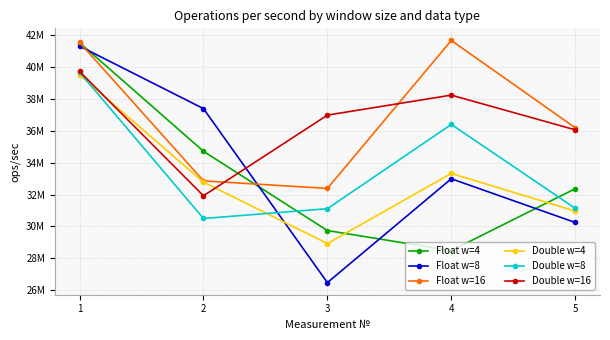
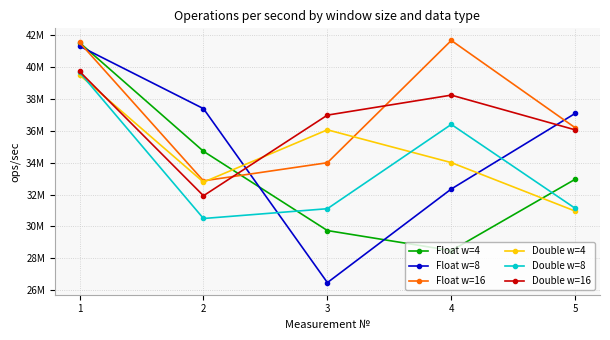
  {
    "Float w=4": {
      "2": 34700000,
      "3": 29700000,
-     "5": 32400000
+     "5": 33000000
    },
    "Float w=8": {
      "1": 41300000,
      "2": 37400000,
      "3": 26500000,
-     "4": 33000000,
-     "5": 30200000
+     "4": 32400000,
+     "5": 37100000
    },
    "Float w=16": {
-     "3": 32400000,
+     "3": 34000000,
      "4": 41700000
    },
    "Double w=4": {
      "1": 39500000,
-     "3": 28900000,
-     "4": 33300000,
+     "3": 36100000,
+     "4": 34000000,
      "5": 31000000
    },
    "Double w=8": {
      "2": 30500000,
      "3": 31100000,
      "4": 36400000,
      "5": 31100000
    },
    "Double w=16": {
      "2": 31900000,
      "3": 37000000,
      "4": 38200000
    }
  }
